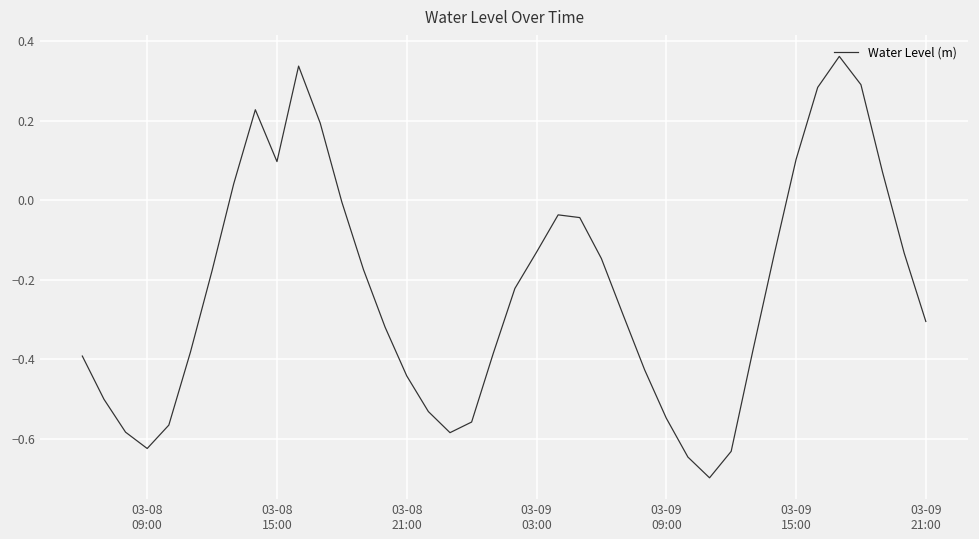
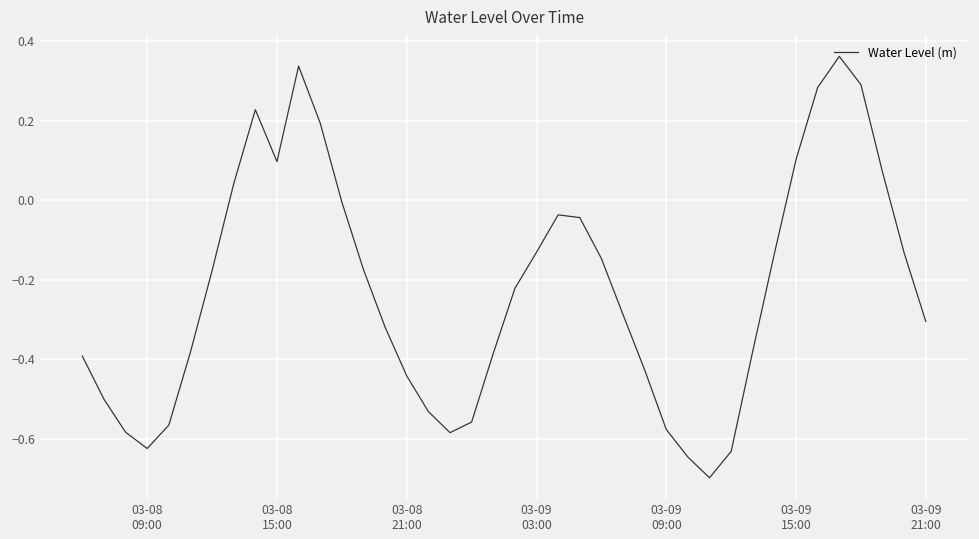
  {
    "03-08 09:00": -0.62,
    "03-08 15:00": 0.10,
    "03-08 21:00": -0.44,
    "03-09 03:00": -0.13,
-   "03-09 09:00": -0.55,
+   "03-09 09:00": -0.58,
    "03-09 15:00": 0.10,
    "03-09 21:00": -0.30
  }
